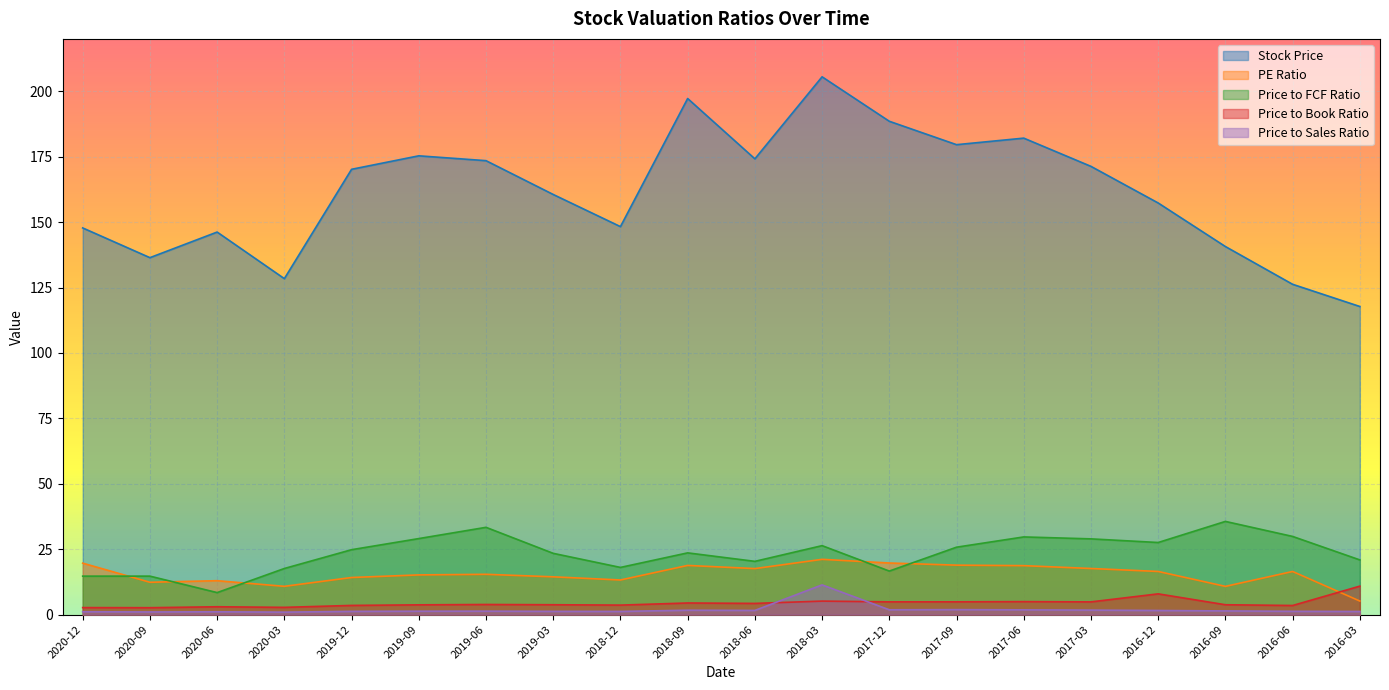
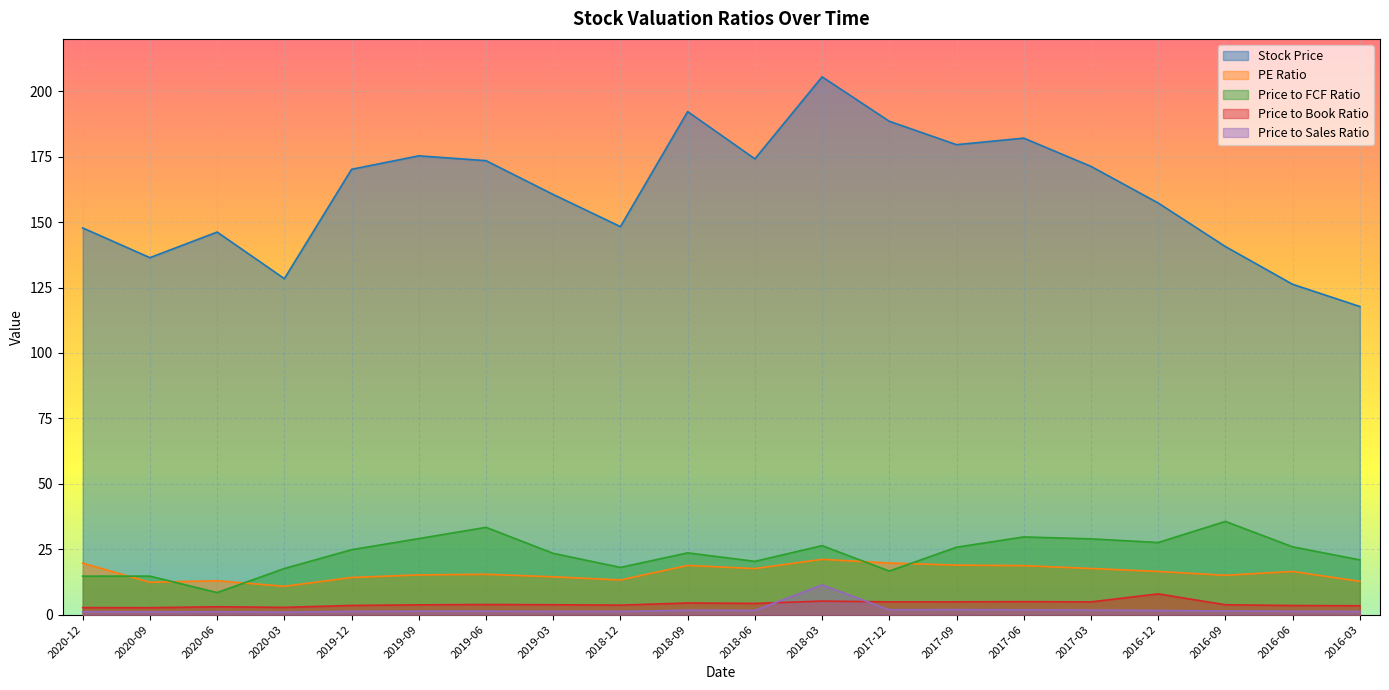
  {
    "Stock Price": {
      "2020-12": 148,
      "2020-09": 136,
      "2020-06": 146,
      "2020-03": 128,
      "2019-12": 170,
      "2019-09": 175,
      "2019-06": 173,
      "2019-03": 161,
      "2018-12": 148,
-     "2018-09": 197,
+     "2018-09": 192,
      "2018-06": 174,
      "2018-03": 206,
      "2017-12": 189,
      "2017-09": 180,
      "2017-06": 182,
      "2017-03": 171,
      "2016-12": 157,
      "2016-09": 141,
      "2016-06": 126,
      "2016-03": 118
    },
    "PE Ratio": {
      "2020-12": 20,
      "2020-09": 12,
      "2020-06": 13,
      "2020-03": 11,
      "2019-12": 14,
      "2019-09": 15,
      "2019-06": 15,
      "2019-03": 14,
      "2018-12": 13,
      "2018-09": 19,
      "2018-06": 18,
      "2018-03": 21,
      "2017-12": 20,
      "2017-09": 19,
      "2017-06": 19,
      "2017-03": 18,
      "2016-12": 17,
-     "2016-09": 11,
+     "2016-09": 15,
      "2016-06": 17,
-     "2016-03": 5
+     "2016-03": 13
    },
    "Price to FCF Ratio": {
      "2020-12": 15,
      "2020-09": 15,
      "2020-06": 8,
      "2020-03": 18,
      "2019-12": 25,
      "2019-09": 29,
      "2019-06": 33,
      "2019-03": 23,
      "2018-12": 18,
      "2018-09": 24,
      "2018-06": 20,
      "2018-03": 26,
      "2017-12": 17,
      "2017-09": 26,
      "2017-06": 30,
      "2017-03": 29,
      "2016-12": 28,
      "2016-09": 36,
-     "2016-06": 30,
+     "2016-06": 26,
      "2016-03": 21
    },
    "Price to Book Ratio": {
      "2020-12": 3,
      "2020-09": 3,
      "2020-06": 3,
      "2020-03": 3,
      "2019-12": 4,
      "2019-09": 4,
      "2019-06": 4,
      "2019-03": 4,
      "2018-12": 4,
      "2018-09": 4,
      "2018-06": 4,
      "2018-03": 5,
      "2017-12": 5,
      "2017-09": 5,
      "2017-06": 5,
      "2017-03": 5,
      "2016-12": 8,
      "2016-09": 4,
      "2016-06": 4,
-     "2016-03": 11
+     "2016-03": 3
    },
    "Price to Sales Ratio": {
      "2020-12": 1,
      "2020-09": 1,
      "2020-06": 1,
      "2020-03": 1,
      "2019-12": 1,
      "2019-09": 1,
      "2019-06": 1,
      "2019-03": 1,
      "2018-12": 1,
      "2018-09": 2,
      "2018-06": 2,
      "2018-03": 11,
      "2017-12": 2,
      "2017-09": 2,
      "2017-06": 2,
      "2017-03": 2,
      "2016-12": 2,
      "2016-09": 1,
      "2016-06": 1,
      "2016-03": 1
    }
  }
